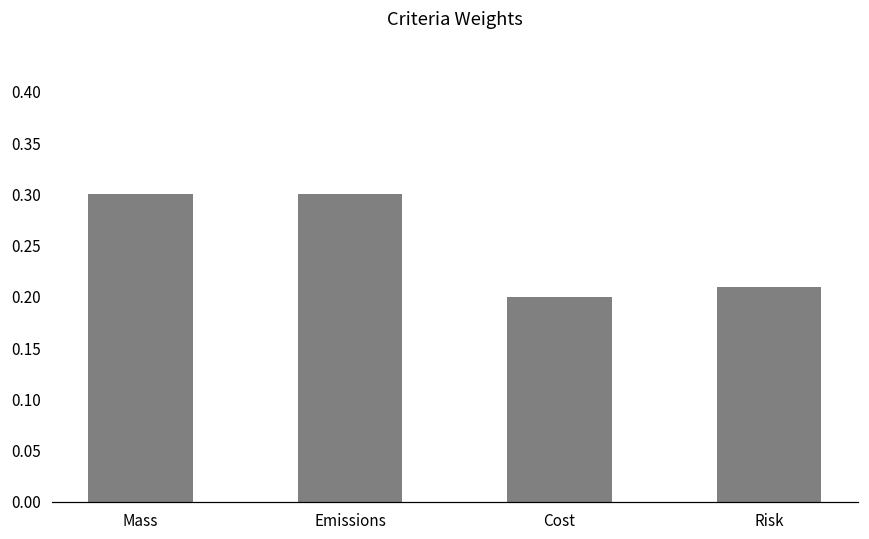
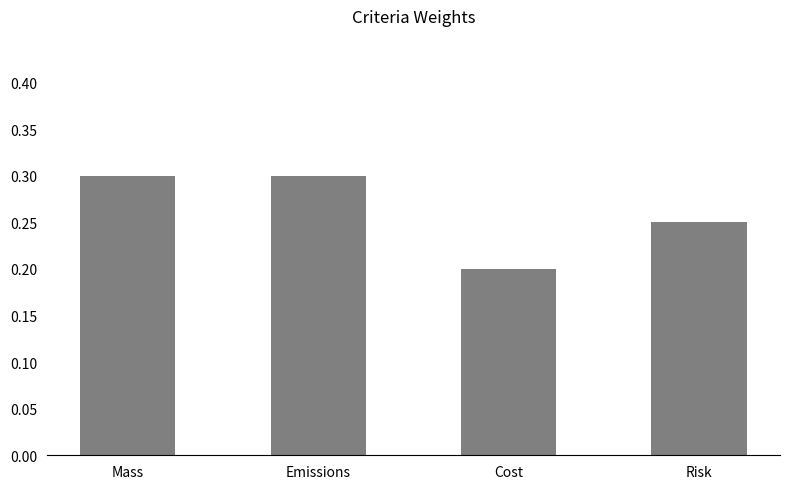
  {
    "Mass": 0.30,
    "Emissions": 0.30,
    "Cost": 0.20,
-   "Risk": 0.21
+   "Risk": 0.25
  }
